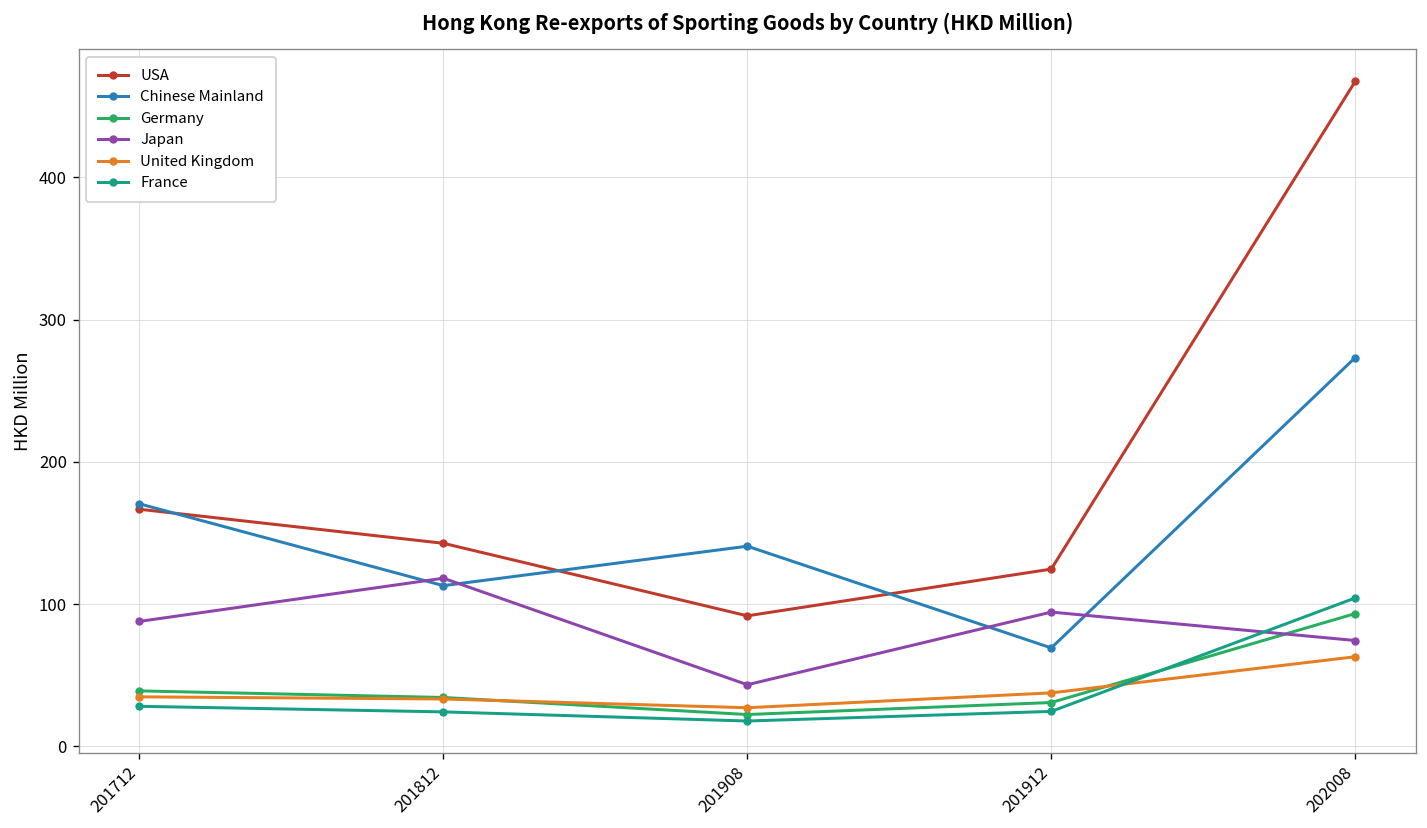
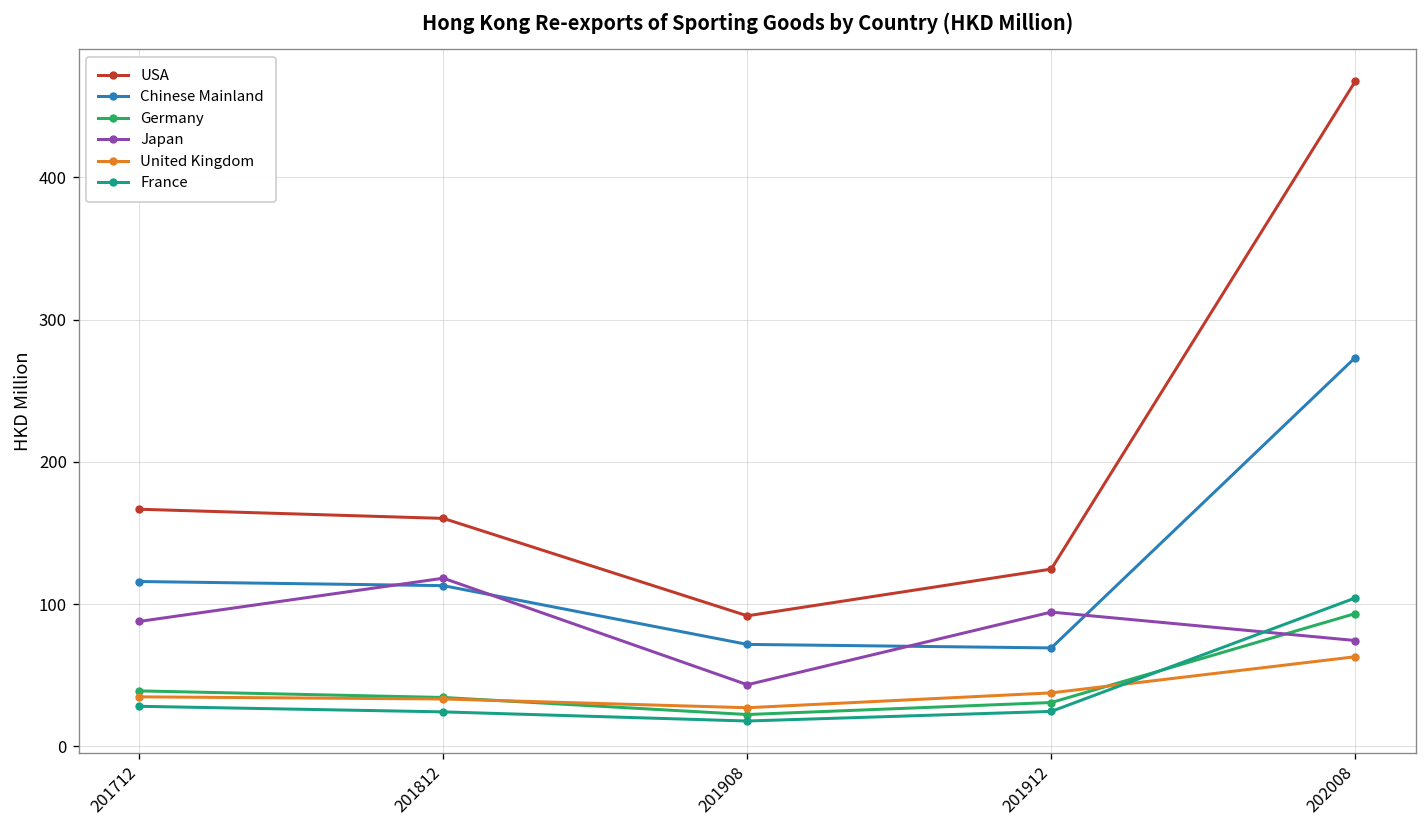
  {
    "USA": {
      "201712": 167,
-     "201812": 143,
+     "201812": 160,
      "201908": 92,
      "201912": 125,
      "202008": 467
    },
    "Chinese Mainland": {
-     "201712": 171,
+     "201712": 116,
      "201812": 113,
-     "201908": 141,
+     "201908": 72,
      "201912": 69,
      "202008": 273
    },
    "Japan": {
      "201712": 88,
      "201812": 118,
      "201908": 43,
      "201912": 94,
      "202008": 74
    },
    "United Kingdom": {
      "201712": 35,
      "201908": 27,
      "201912": 38,
      "202008": 63
    }
  }
